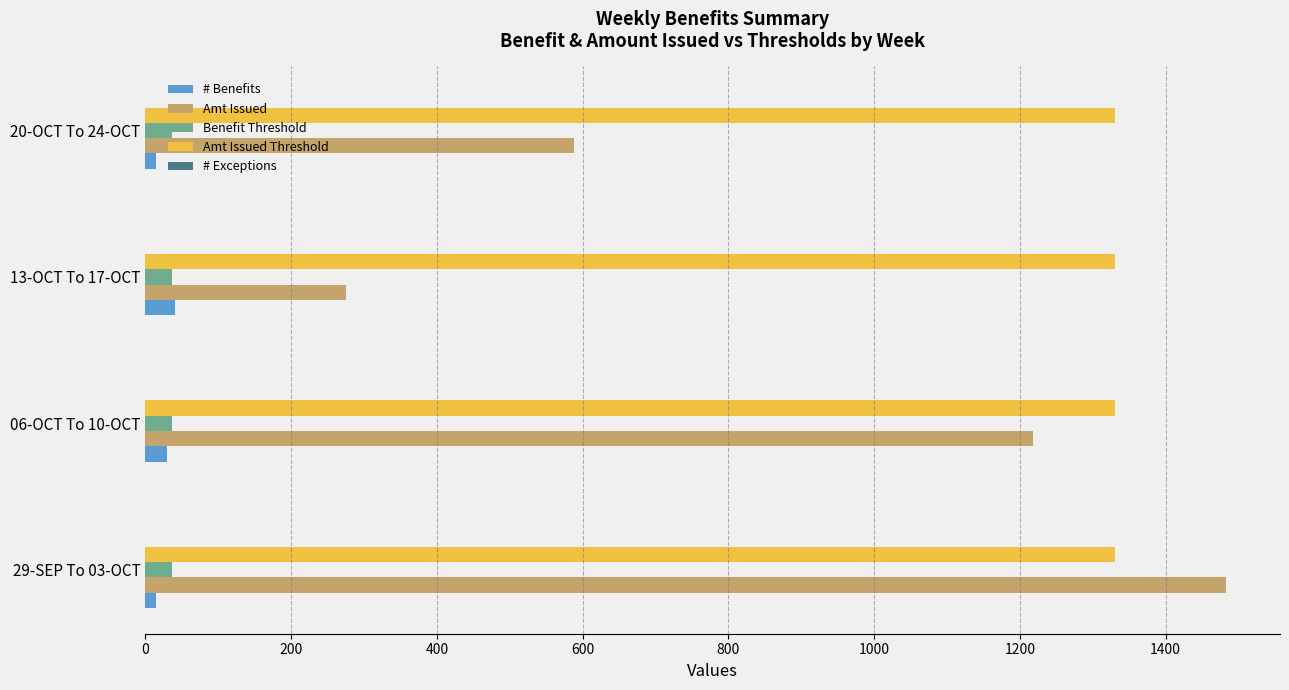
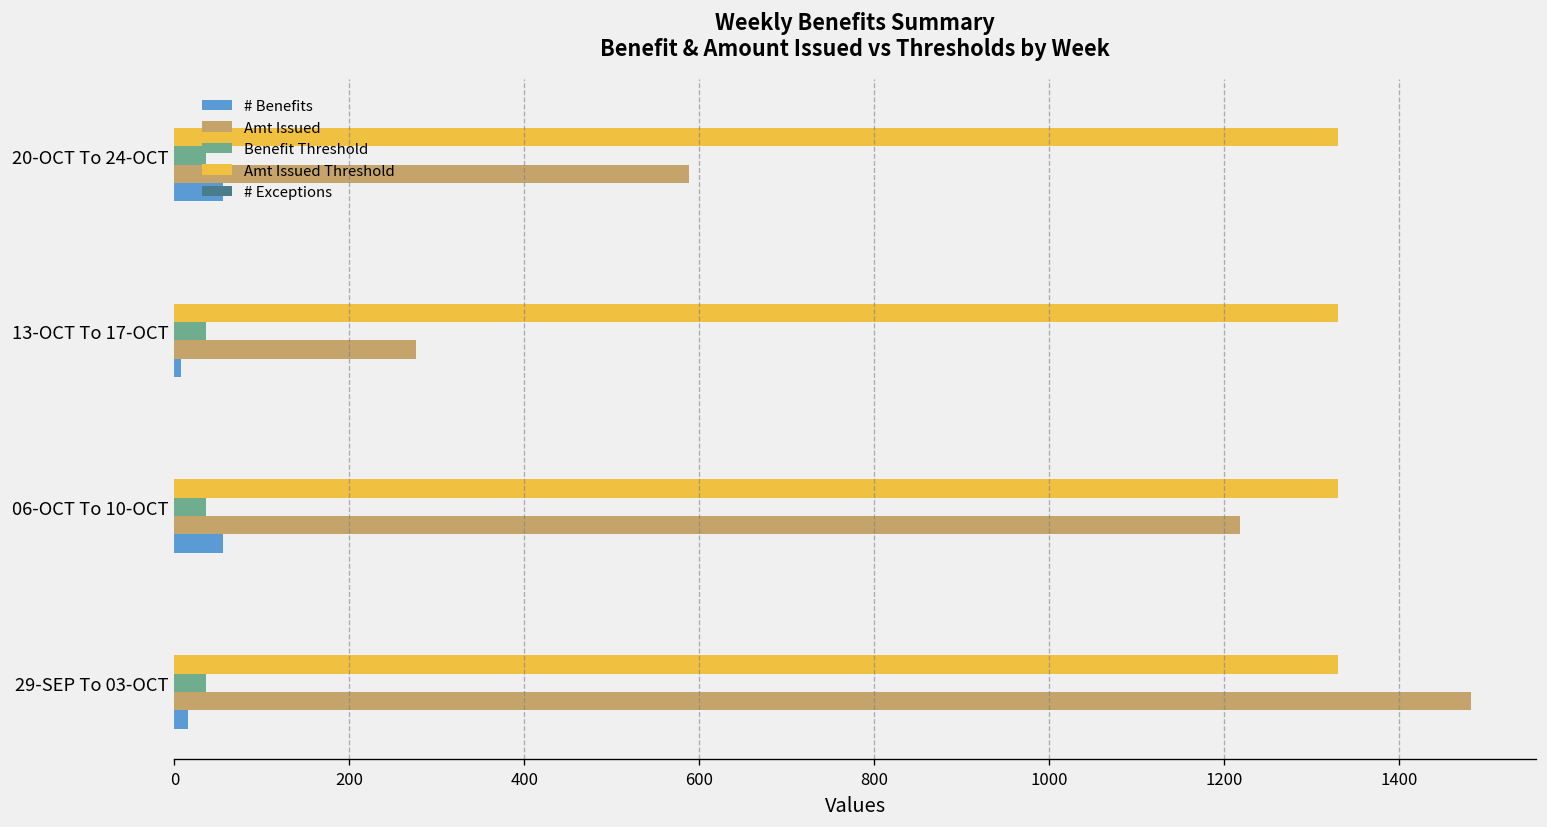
  {
    "# Benefits": {
-     "20-OCT To 24-OCT": 10,
-     "13-OCT To 17-OCT": 40,
-     "06-OCT To 10-OCT": 30,
+     "20-OCT To 24-OCT": 60,
+     "13-OCT To 17-OCT": 10,
+     "06-OCT To 10-OCT": 60,
      "29-SEP To 03-OCT": 20
    },
    "Amt Issued": {
      "20-OCT To 24-OCT": 590,
      "13-OCT To 17-OCT": 280,
      "06-OCT To 10-OCT": 1220,
      "29-SEP To 03-OCT": 1480
    },
    "Benefit Threshold": {
      "20-OCT To 24-OCT": 40,
      "13-OCT To 17-OCT": 40,
      "06-OCT To 10-OCT": 40,
      "29-SEP To 03-OCT": 40
    },
    "Amt Issued Threshold": {
      "20-OCT To 24-OCT": 1330,
      "13-OCT To 17-OCT": 1330,
      "06-OCT To 10-OCT": 1330,
      "29-SEP To 03-OCT": 1330
    },
    "# Exceptions": {
      "20-OCT To 24-OCT": 0,
      "13-OCT To 17-OCT": 0,
      "06-OCT To 10-OCT": 0,
      "29-SEP To 03-OCT": 0
    }
  }
